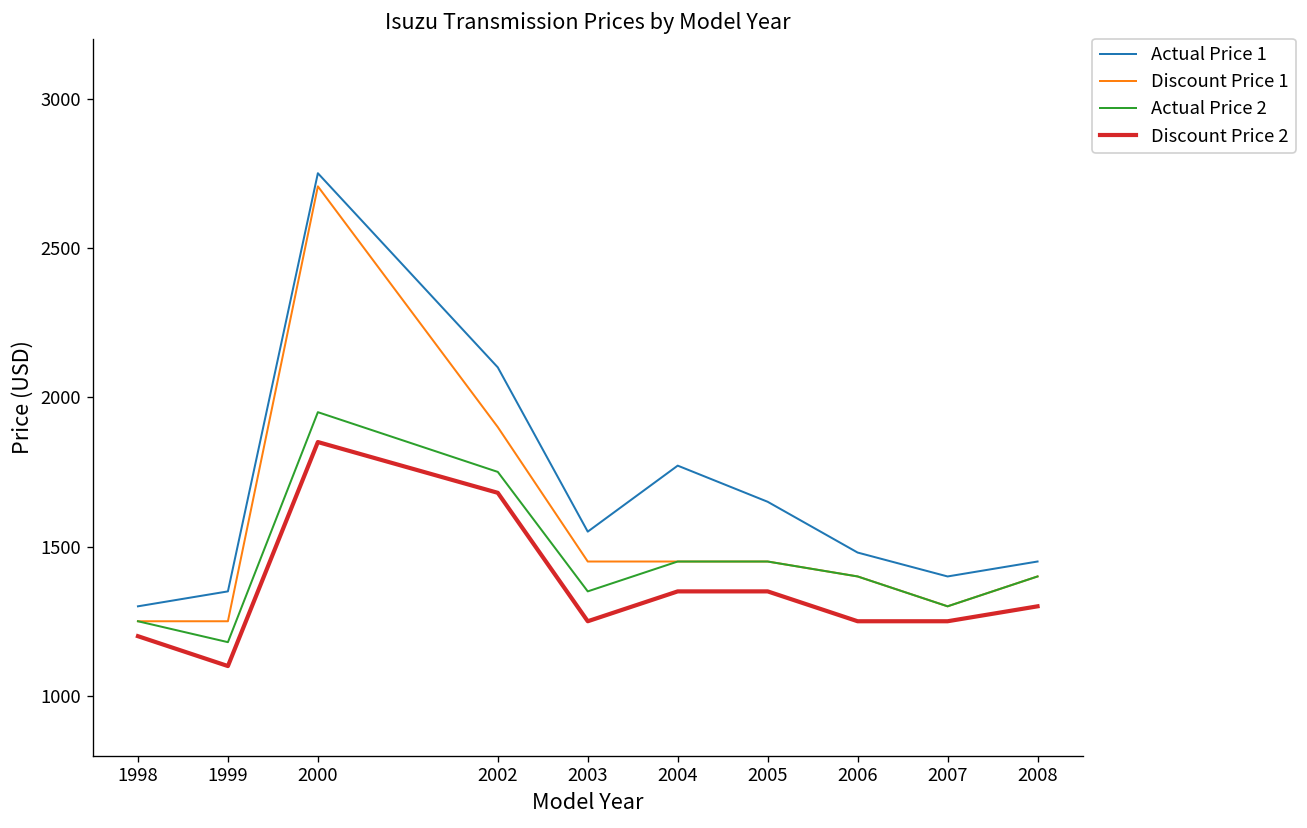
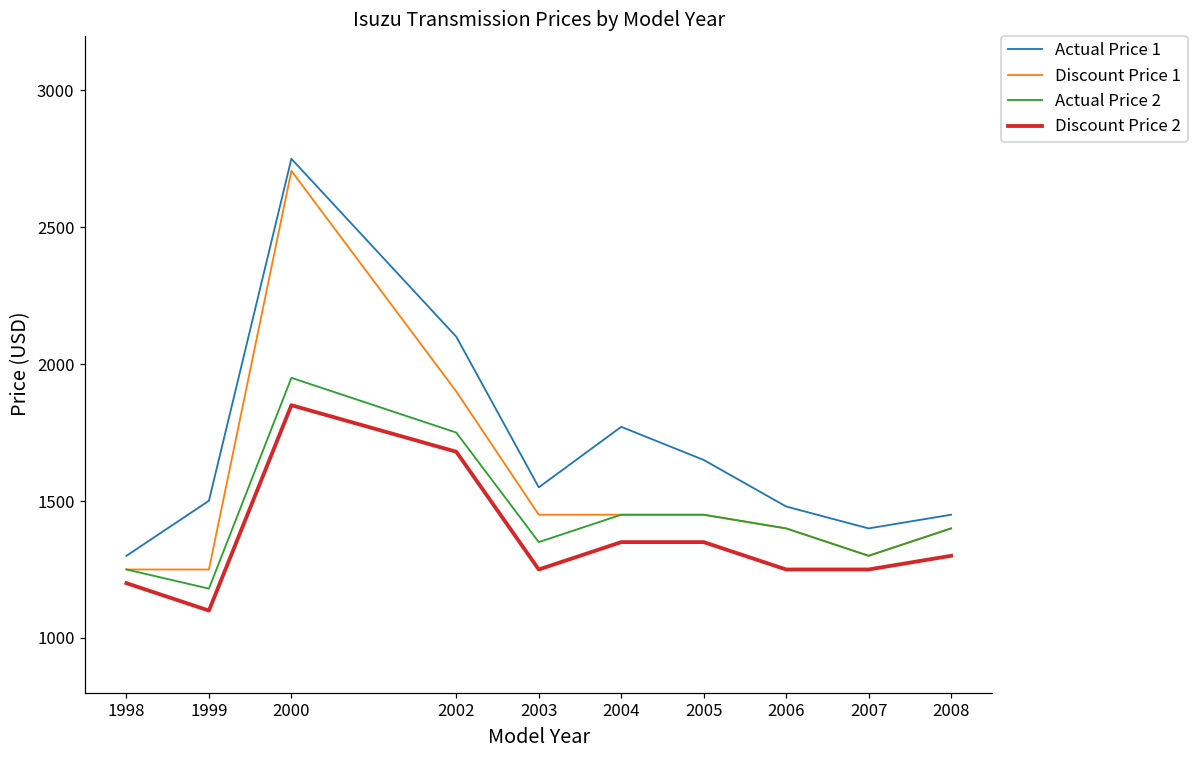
  {
    "Actual Price 1": {
      "1998": 1300,
-     "1999": 1350,
+     "1999": 1500,
      "2000": 2750,
      "2002": 2100,
      "2003": 1550,
      "2004": 1770,
      "2005": 1650,
      "2006": 1480,
      "2007": 1400,
      "2008": 1450
    },
    "Discount Price 1": {
      "1999": 1250,
      "2000": 2710,
      "2002": 1900,
      "2003": 1450
    },
    "Actual Price 2": {
      "1999": 1180,
      "2000": 1950,
      "2002": 1750,
      "2003": 1350
    },
    "Discount Price 2": {
      "1998": 1200,
      "1999": 1100,
      "2000": 1850,
      "2002": 1680,
      "2003": 1250,
      "2004": 1350,
      "2005": 1350,
      "2006": 1250,
      "2007": 1250,
      "2008": 1300
    }
  }
